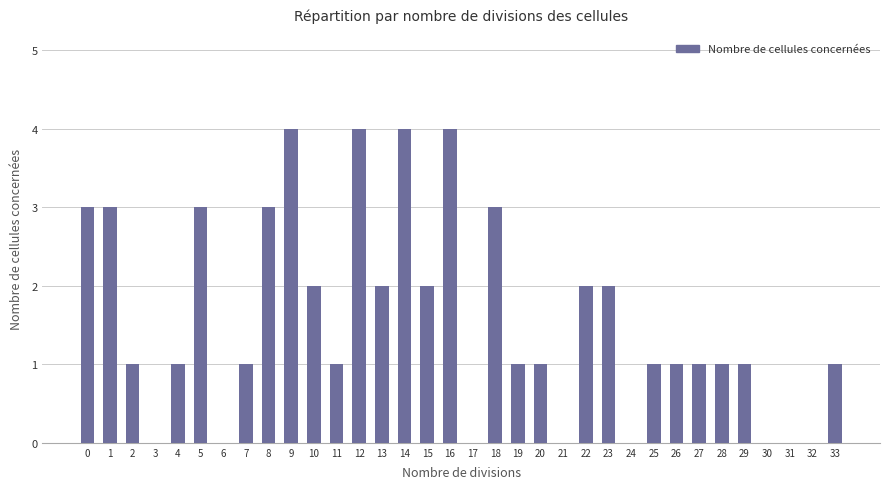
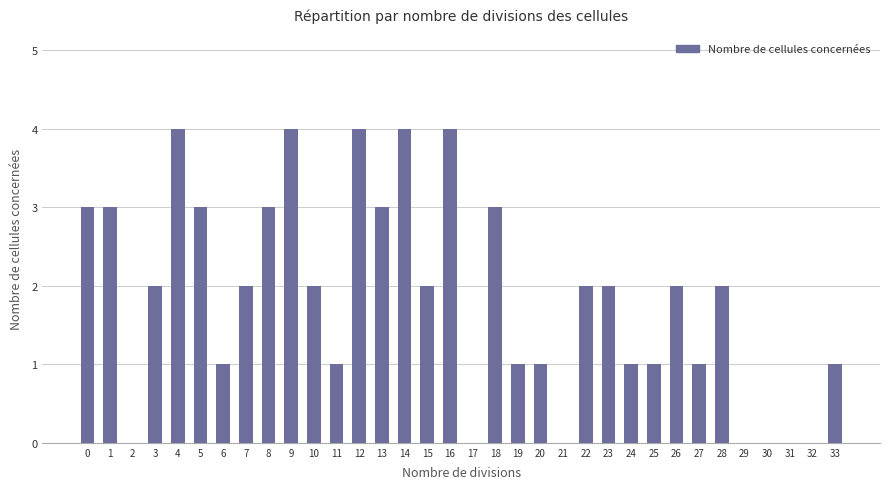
  {
    "0": 3,
    "1": 3,
-   "2": 1,
-   "3": 0,
-   "4": 1,
+   "2": 0,
+   "3": 2,
+   "4": 4,
    "5": 3,
-   "6": 0,
-   "7": 1,
+   "6": 1,
+   "7": 2,
    "8": 3,
    "9": 4,
    "10": 2,
    "11": 1,
    "12": 4,
-   "13": 2,
+   "13": 3,
    "14": 4,
    "15": 2,
    "16": 4,
    "17": 0,
    "18": 3,
    "19": 1,
    "20": 1,
    "21": 0,
    "22": 2,
    "23": 2,
-   "24": 0,
+   "24": 1,
    "25": 1,
-   "26": 1,
+   "26": 2,
    "27": 1,
-   "28": 1,
-   "29": 1,
+   "28": 2,
+   "29": 0,
    "30": 0,
    "31": 0,
    "32": 0,
    "33": 1
  }
